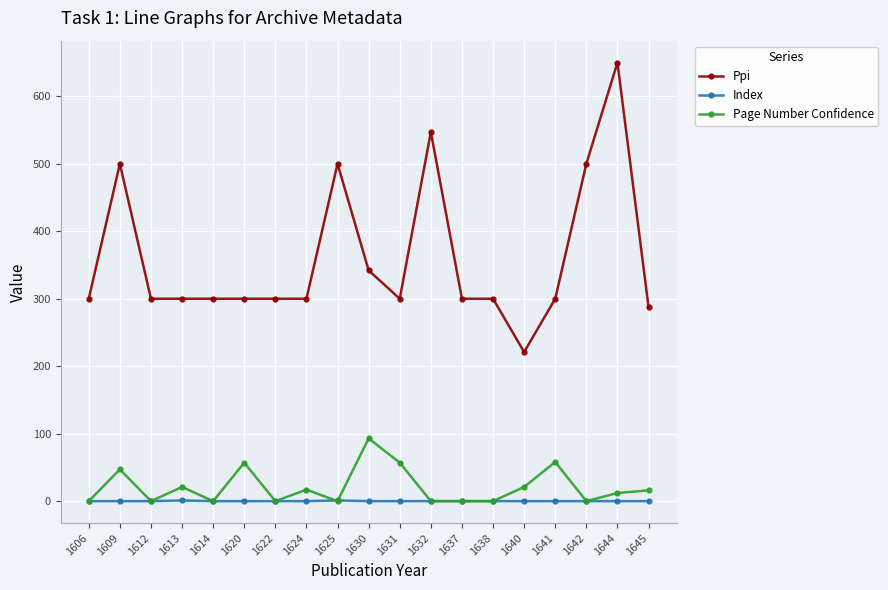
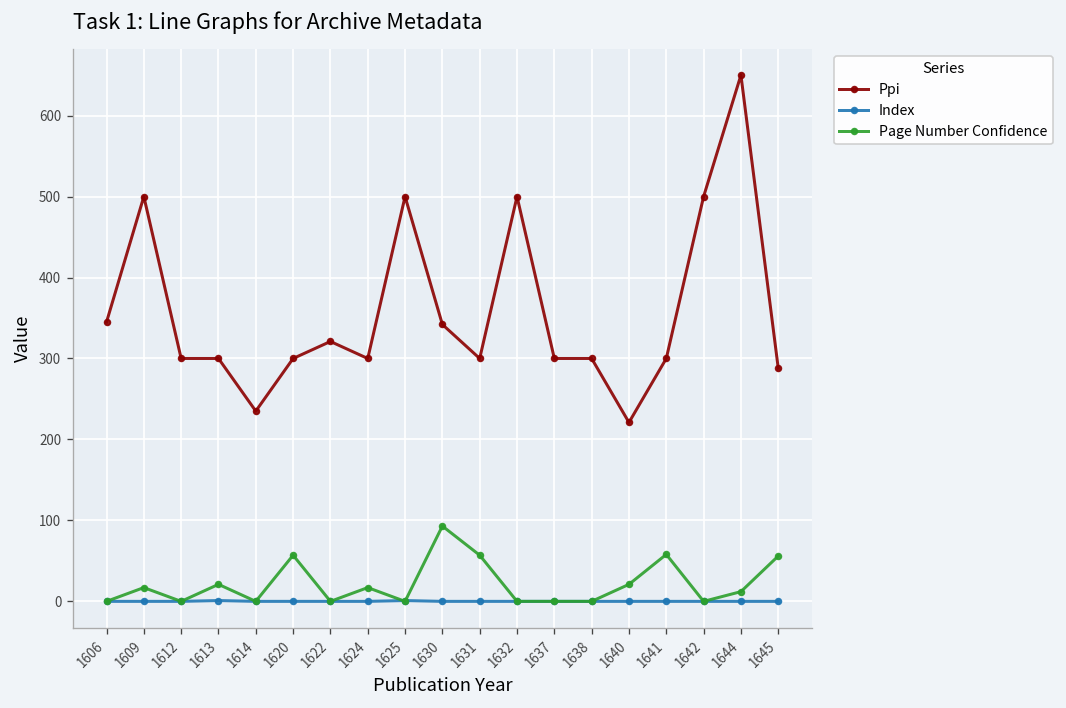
  {
    "Ppi": {
-     "1606": 300,
+     "1606": 350,
      "1609": 500,
      "1612": 300,
      "1613": 300,
-     "1614": 300,
+     "1614": 240,
      "1620": 300,
-     "1622": 300,
+     "1622": 320,
      "1624": 300,
      "1625": 500,
      "1630": 340,
      "1631": 300,
-     "1632": 550,
+     "1632": 500,
      "1637": 300,
      "1638": 300,
      "1640": 220,
      "1641": 300,
      "1642": 500,
      "1644": 650,
      "1645": 290
    },
    "Index": {
      "1609": 0,
      "1613": 0,
      "1620": 0,
      "1624": 0,
      "1630": 0,
      "1631": 0,
      "1640": 0,
      "1641": 0,
      "1644": 0,
      "1645": 0
    },
    "Page Number Confidence": {
-     "1609": 50,
+     "1609": 20,
      "1613": 20,
      "1620": 60,
      "1624": 20,
      "1630": 90,
      "1631": 60,
      "1640": 20,
      "1641": 60,
      "1644": 10,
-     "1645": 20
+     "1645": 60
    }
  }
